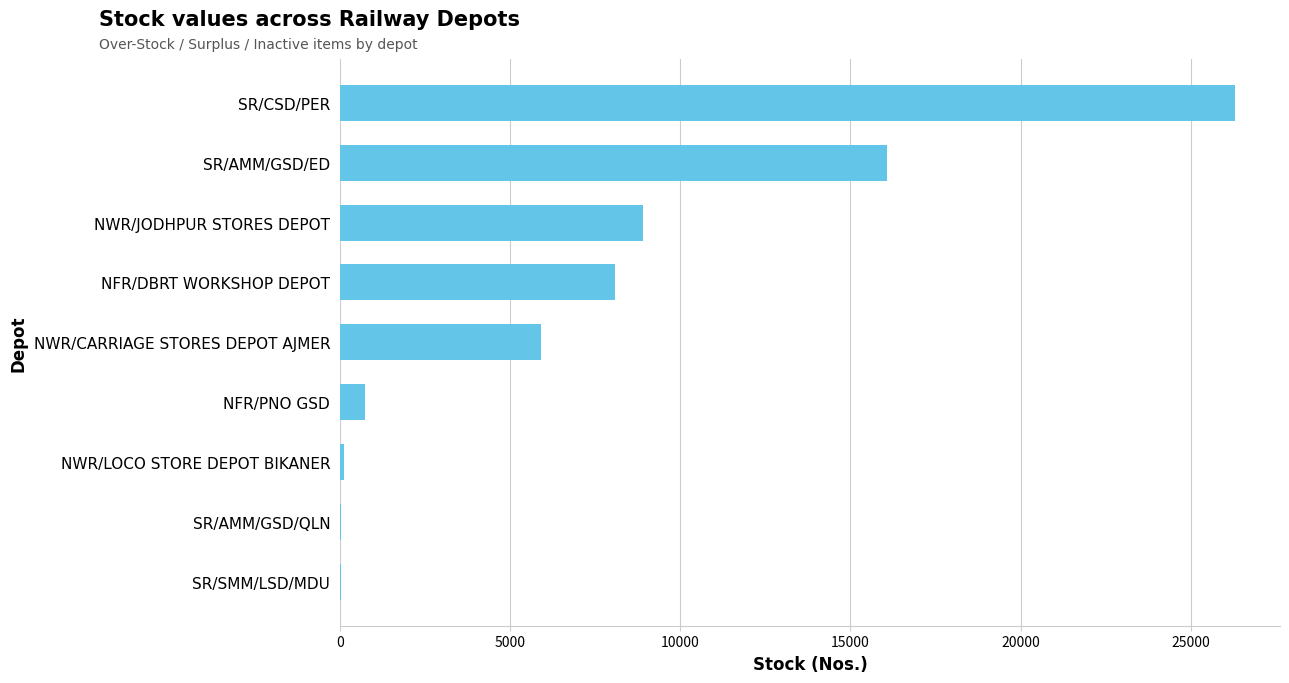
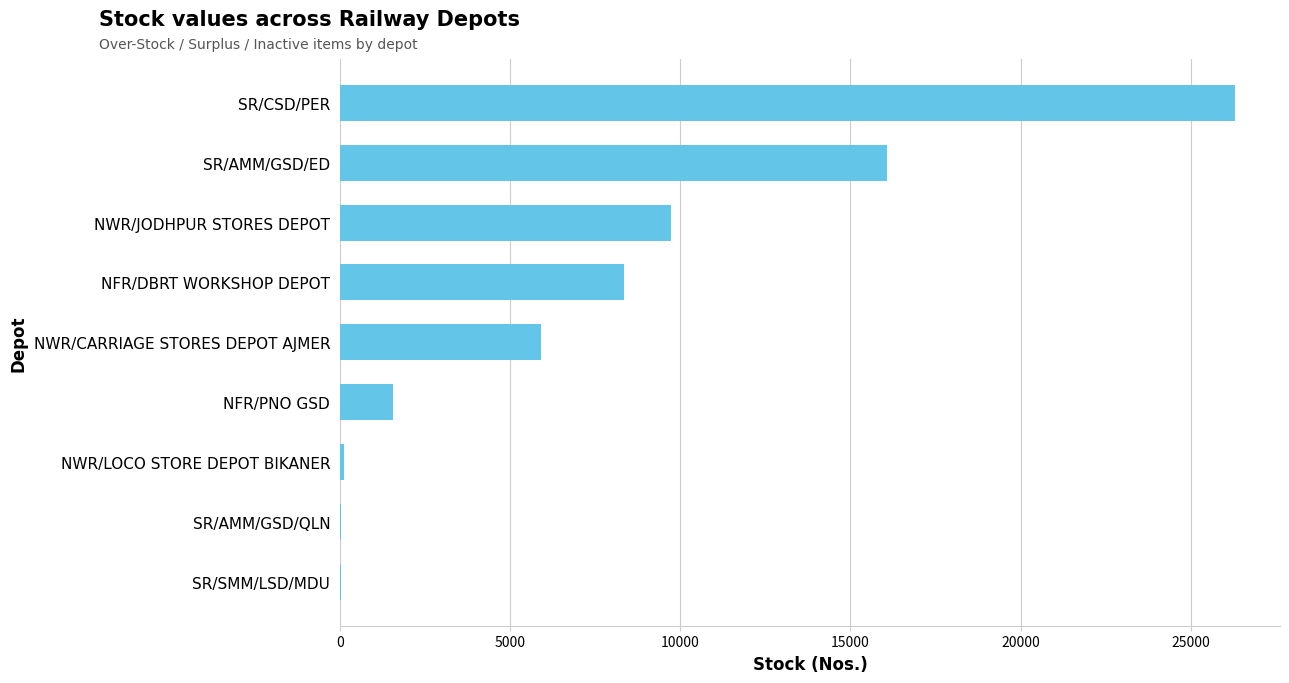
  {
    "SR/CSD/PER": 26300,
    "SR/AMM/GSD/ED": 16100,
-   "NWR/JODHPUR STORES DEPOT": 8900,
-   "NFR/DBRT WORKSHOP DEPOT": 8100,
+   "NWR/JODHPUR STORES DEPOT": 9700,
+   "NFR/DBRT WORKSHOP DEPOT": 8300,
    "NWR/CARRIAGE STORES DEPOT AJMER": 5900,
-   "NFR/PNO GSD": 700,
+   "NFR/PNO GSD": 1600,
    "NWR/LOCO STORE DEPOT BIKANER": 100
  }
